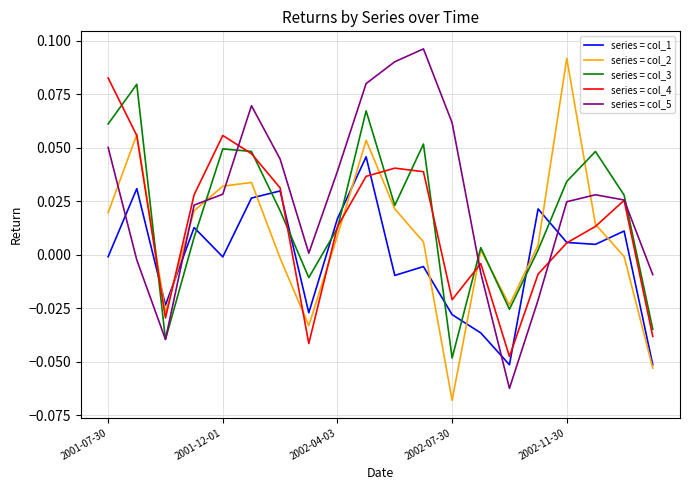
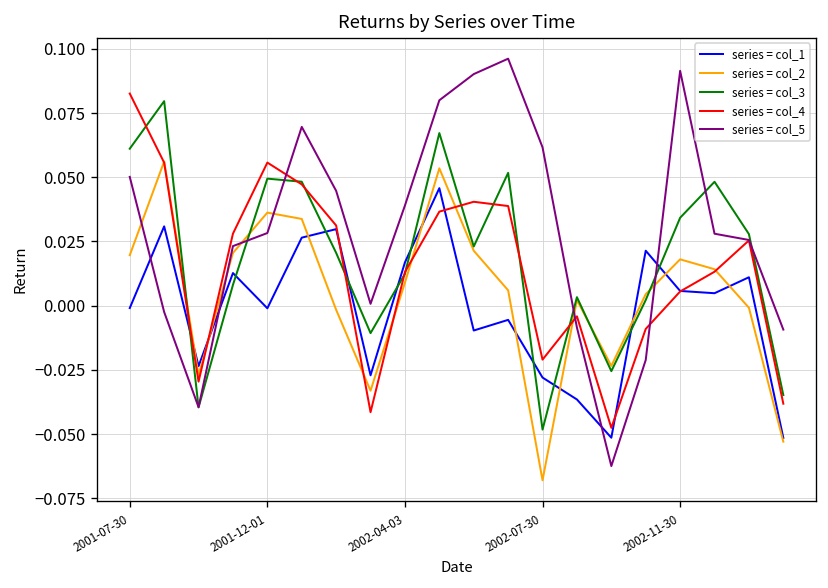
  {
    "series = col_1": {
      "2001-07-30": -0.001,
      "2001-12-01": -0.001,
      "2002-04-03": 0.017,
      "2002-07-30": -0.028
    },
    "series = col_2": {
      "2001-07-30": 0.020,
-     "2001-12-01": 0.032,
+     "2001-12-01": 0.036,
      "2002-04-03": 0.009,
      "2002-07-30": -0.068,
-     "2002-11-30": 0.092
+     "2002-11-30": 0.018
    },
    "series = col_3": {
      "2001-07-30": 0.061,
      "2001-12-01": 0.049,
      "2002-07-30": -0.048,
      "2002-11-30": 0.034
    },
    "series = col_4": {
      "2001-07-30": 0.083,
      "2001-12-01": 0.056,
      "2002-07-30": -0.021
    },
    "series = col_5": {
      "2001-07-30": 0.050,
      "2001-12-01": 0.028,
      "2002-04-03": 0.039,
      "2002-07-30": 0.062,
-     "2002-11-30": 0.025
+     "2002-11-30": 0.091
    }
  }
